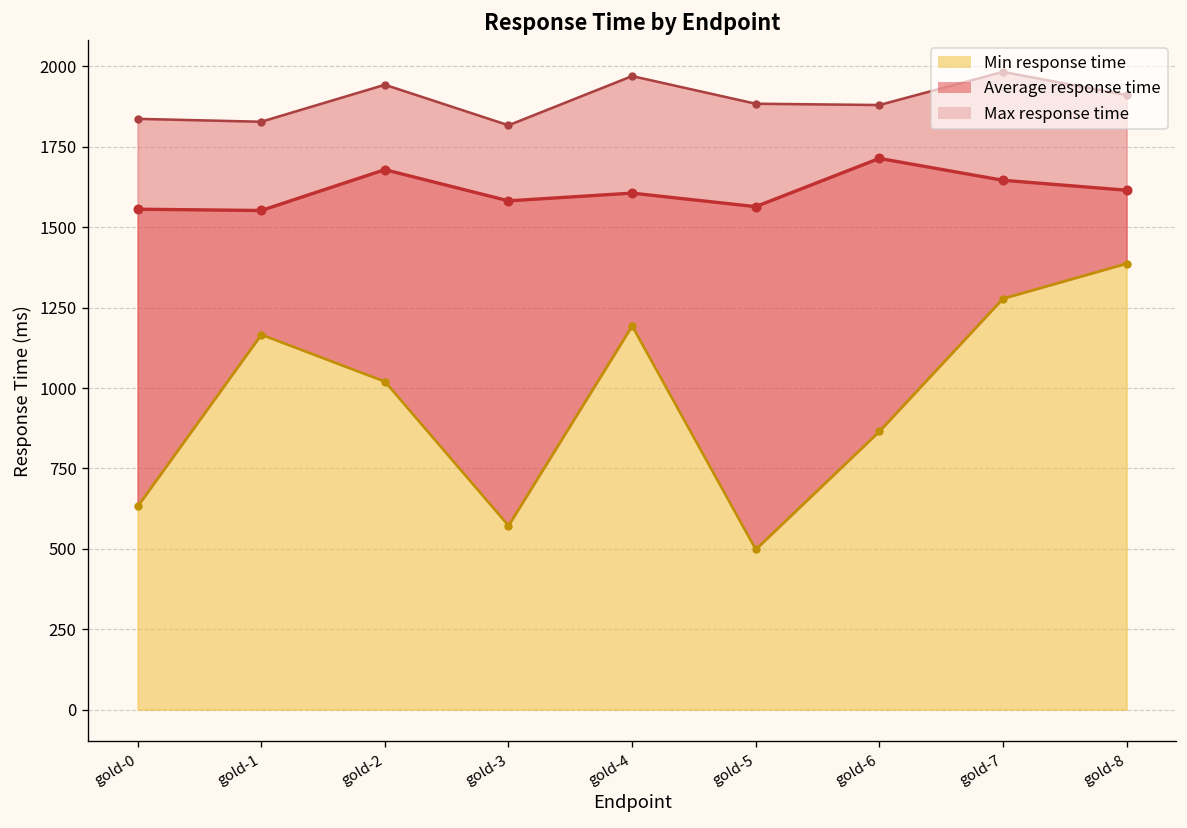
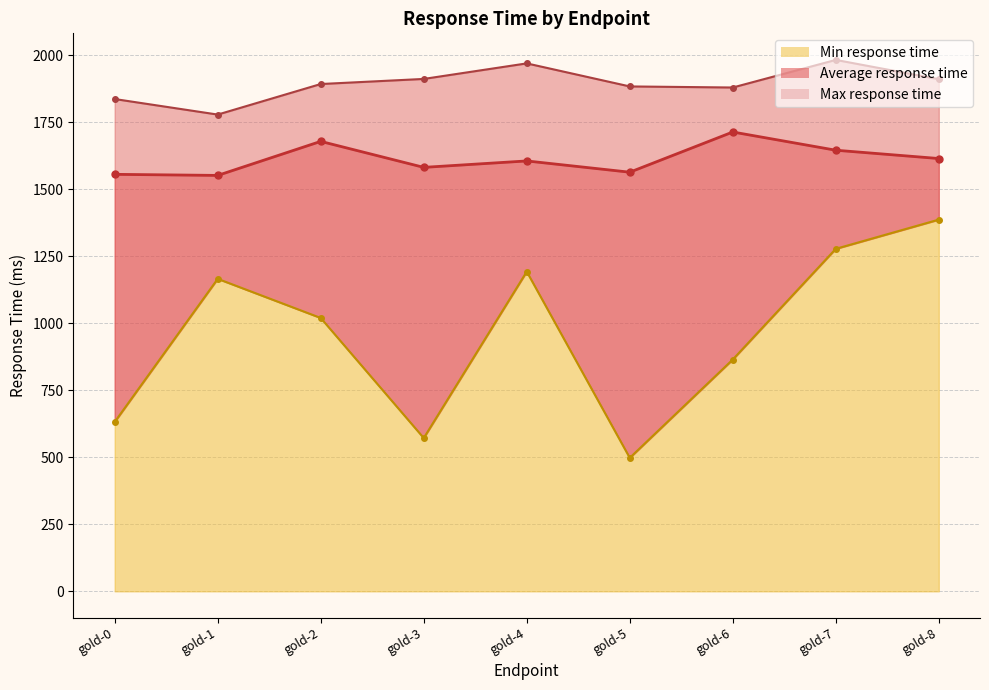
  {
    "Average response time": {
      "gold-0": 1560,
      "gold-1": 1550,
      "gold-2": 1680,
      "gold-3": 1580,
      "gold-4": 1610,
      "gold-5": 1560,
      "gold-6": 1710,
      "gold-7": 1650,
      "gold-8": 1620
    },
    "Min response time": {
      "gold-0": 630,
      "gold-1": 1170,
      "gold-2": 1020,
      "gold-3": 570,
      "gold-4": 1190,
      "gold-5": 500,
      "gold-6": 870,
      "gold-7": 1280,
      "gold-8": 1390
    },
    "Max response time": {
      "gold-0": 1840,
-     "gold-1": 1830,
-     "gold-2": 1940,
-     "gold-3": 1820,
+     "gold-1": 1780,
+     "gold-2": 1890,
+     "gold-3": 1910,
      "gold-4": 1970,
      "gold-5": 1880,
      "gold-6": 1880
    }
  }
